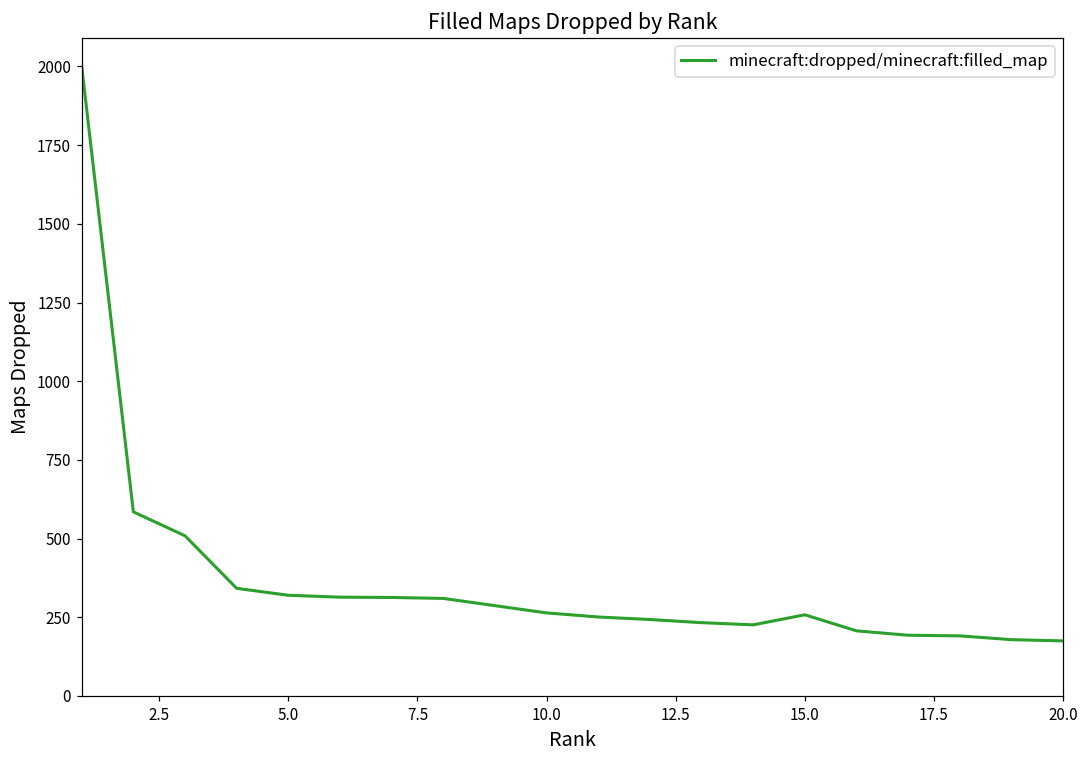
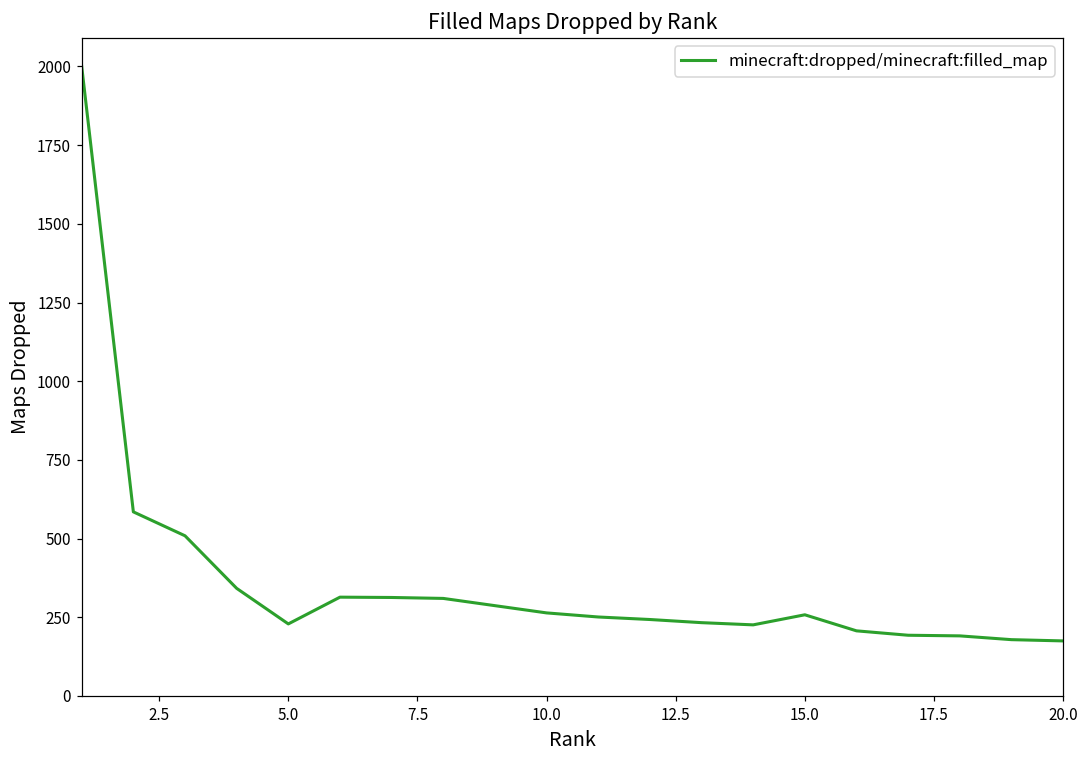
  {
-   "5.0": 320,
+   "5.0": 230,
    "10.0": 260,
    "15.0": 260,
    "20.0": 180
  }
